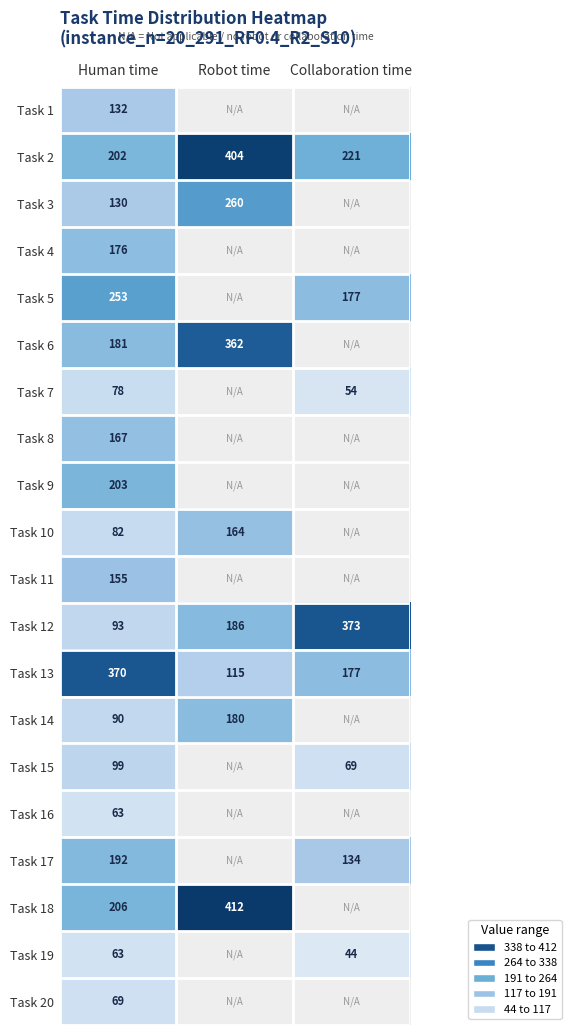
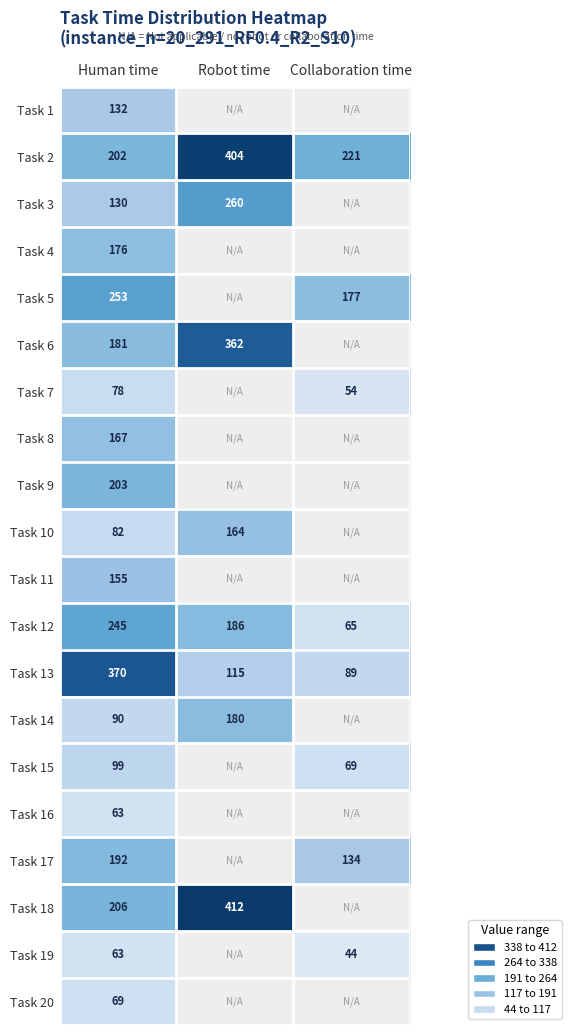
  {
    "Task 1": {
      "Human time": 132
    },
    "Task 2": {
      "Human time": 202,
      "Robot time": 404,
      "Collaboration time": 221
    },
    "Task 3": {
      "Human time": 130,
      "Robot time": 260
    },
    "Task 4": {
      "Human time": 176
    },
    "Task 5": {
      "Human time": 253,
      "Collaboration time": 177
    },
    "Task 6": {
      "Human time": 181,
      "Robot time": 362
    },
    "Task 7": {
      "Human time": 78,
      "Collaboration time": 54
    },
    "Task 8": {
      "Human time": 167
    },
    "Task 9": {
      "Human time": 203
    },
    "Task 10": {
      "Human time": 82,
      "Robot time": 164
    },
    "Task 11": {
      "Human time": 155
    },
    "Task 12": {
-     "Human time": 93,
+     "Human time": 245,
      "Robot time": 186,
-     "Collaboration time": 373
+     "Collaboration time": 65
    },
    "Task 13": {
      "Human time": 370,
      "Robot time": 115,
-     "Collaboration time": 177
+     "Collaboration time": 89
    },
    "Task 14": {
      "Human time": 90,
      "Robot time": 180
    },
    "Task 15": {
      "Human time": 99,
      "Collaboration time": 69
    },
    "Task 16": {
      "Human time": 63
    },
    "Task 17": {
      "Human time": 192,
      "Collaboration time": 134
    },
    "Task 18": {
      "Human time": 206,
      "Robot time": 412
    },
    "Task 19": {
      "Human time": 63,
      "Collaboration time": 44
    },
    "Task 20": {
      "Human time": 69
    }
  }
